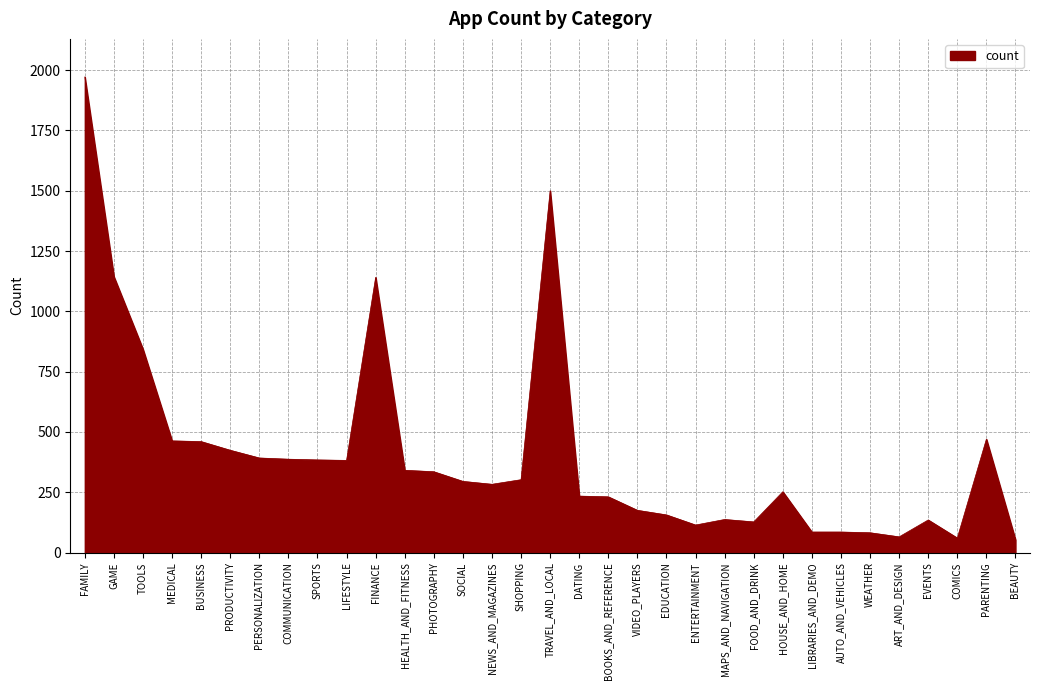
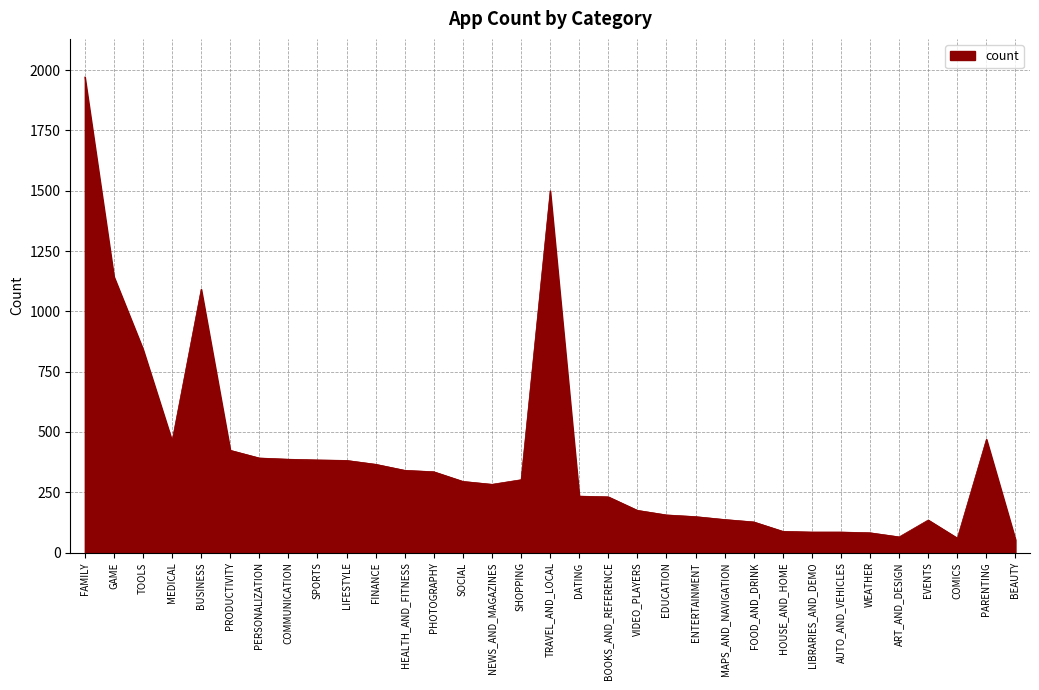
  {
    "FAMILY": 1970,
    "GAME": 1140,
    "TOOLS": 840,
    "MEDICAL": 460,
-   "BUSINESS": 460,
+   "BUSINESS": 1090,
    "PRODUCTIVITY": 420,
    "PERSONALIZATION": 390,
    "COMMUNICATION": 390,
    "SPORTS": 380,
    "LIFESTYLE": 380,
-   "FINANCE": 1140,
+   "FINANCE": 370,
    "HEALTH_AND_FITNESS": 340,
    "PHOTOGRAPHY": 340,
    "SOCIAL": 300,
    "NEWS_AND_MAGAZINES": 280,
    "SHOPPING": 300,
    "TRAVEL_AND_LOCAL": 1500,
    "DATING": 230,
    "BOOKS_AND_REFERENCE": 230,
    "VIDEO_PLAYERS": 180,
    "EDUCATION": 160,
-   "ENTERTAINMENT": 110,
+   "ENTERTAINMENT": 150,
    "MAPS_AND_NAVIGATION": 140,
    "FOOD_AND_DRINK": 130,
-   "HOUSE_AND_HOME": 250,
+   "HOUSE_AND_HOME": 90,
    "LIBRARIES_AND_DEMO": 90,
    "AUTO_AND_VEHICLES": 90,
    "WEATHER": 80,
    "ART_AND_DESIGN": 70,
    "EVENTS": 140,
    "COMICS": 60,
    "PARENTING": 470,
    "BEAUTY": 50
  }
